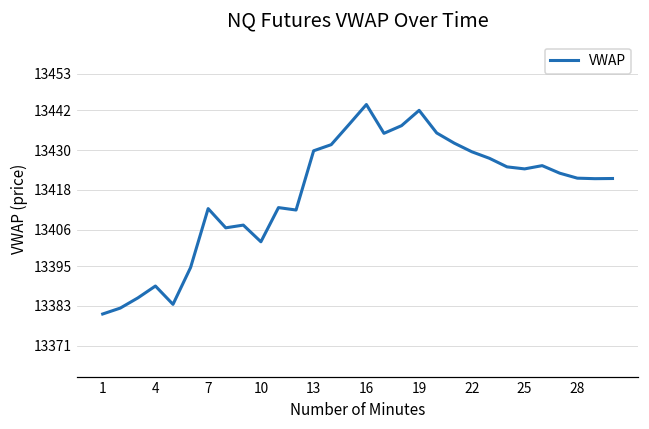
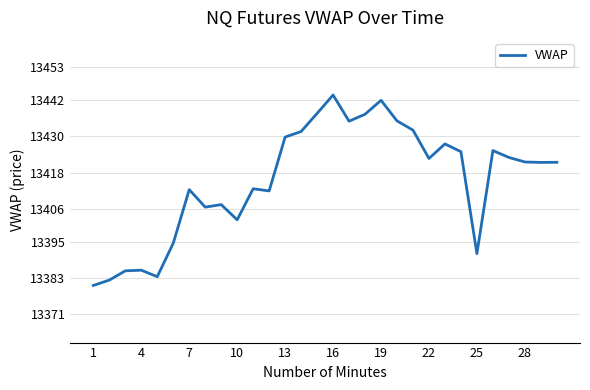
  {
    "1": 13381,
-   "4": 13389,
+   "4": 13386,
    "7": 13412,
    "10": 13402,
    "13": 13430,
    "16": 13444,
    "19": 13442,
-   "22": 13430,
-   "25": 13424,
+   "22": 13423,
+   "25": 13391,
    "28": 13422
  }
